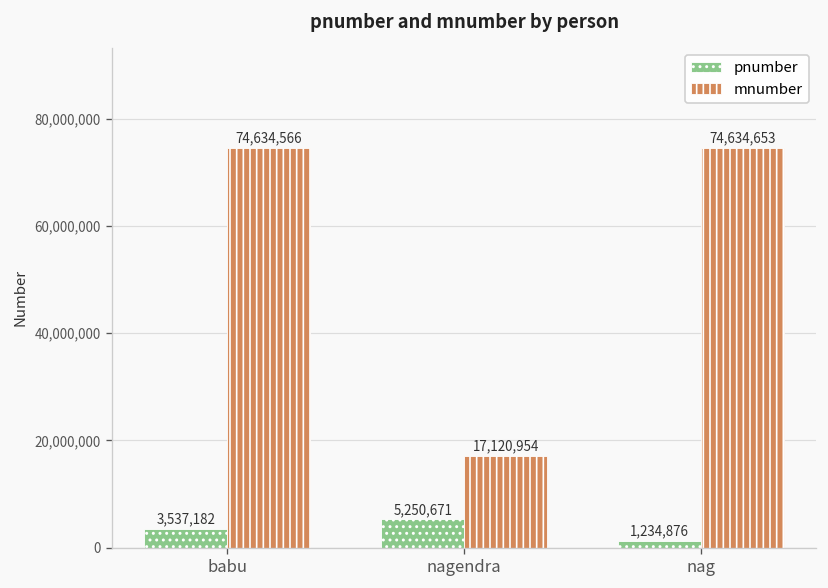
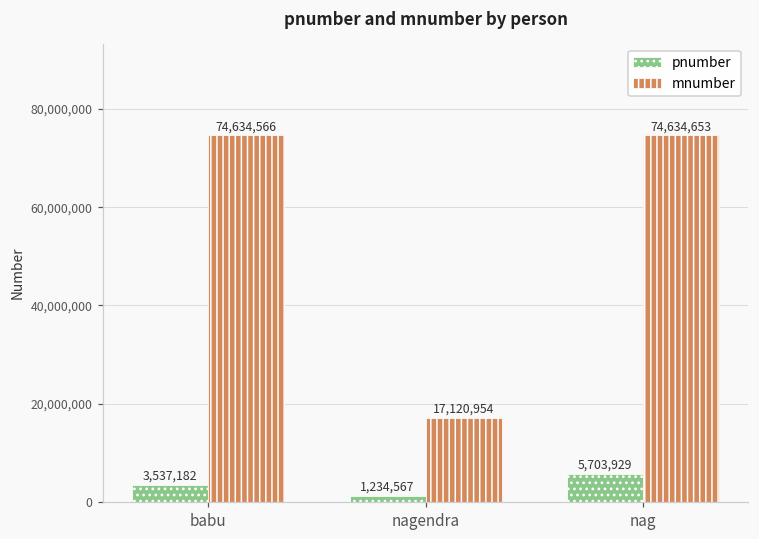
  {
    "pnumber": {
      "babu": "3,537,182",
-     "nagendra": "5,250,671",
-     "nag": "1,234,876"
+     "nagendra": "1,234,567",
+     "nag": "5,703,929"
    },
    "mnumber": {
      "babu": "74,634,566",
      "nagendra": "17,120,954",
      "nag": "74,634,653"
    }
  }
